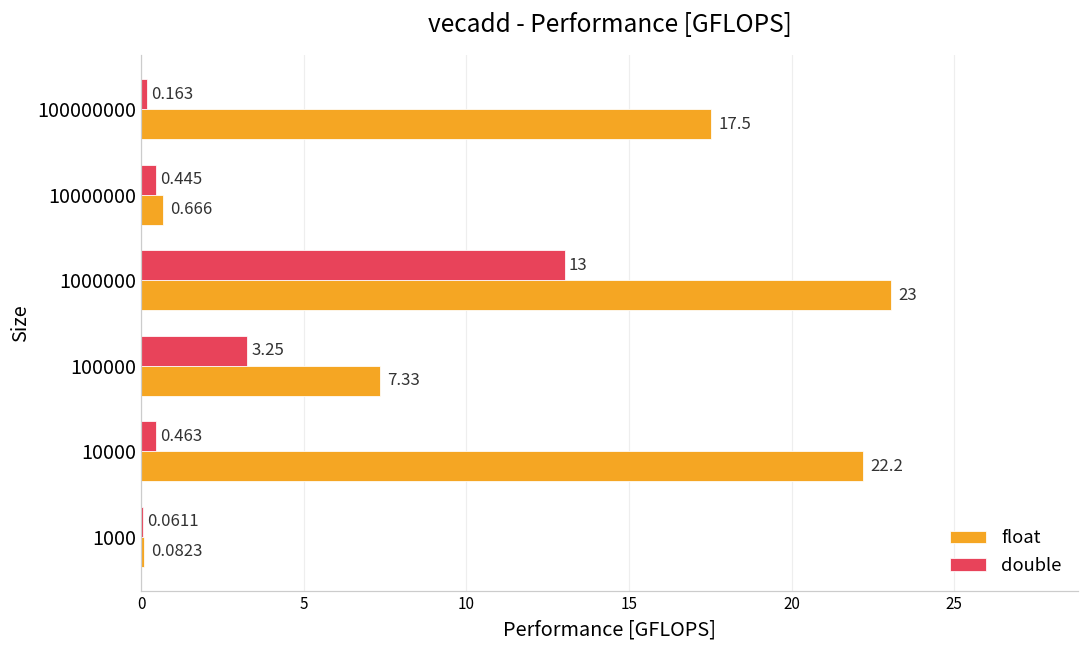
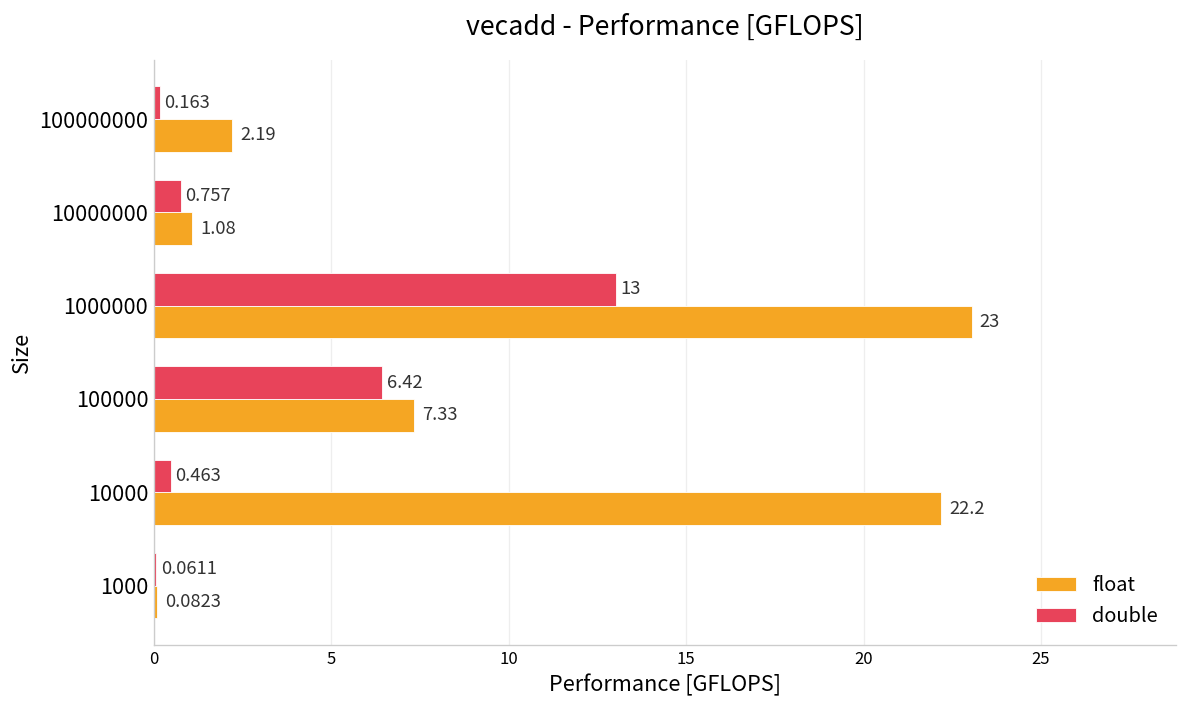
  {
    "float": {
-     "100000000": 17.5,
-     "10000000": 0.666,
+     "100000000": 2.19,
+     "10000000": 1.08,
      "1000000": 23,
      "100000": 7.33,
      "10000": 22.2,
      "1000": 0.0823
    },
    "double": {
      "100000000": 0.163,
-     "10000000": 0.445,
+     "10000000": 0.757,
      "1000000": 13,
-     "100000": 3.25,
+     "100000": 6.42,
      "10000": 0.463,
      "1000": 0.0611
    }
  }
